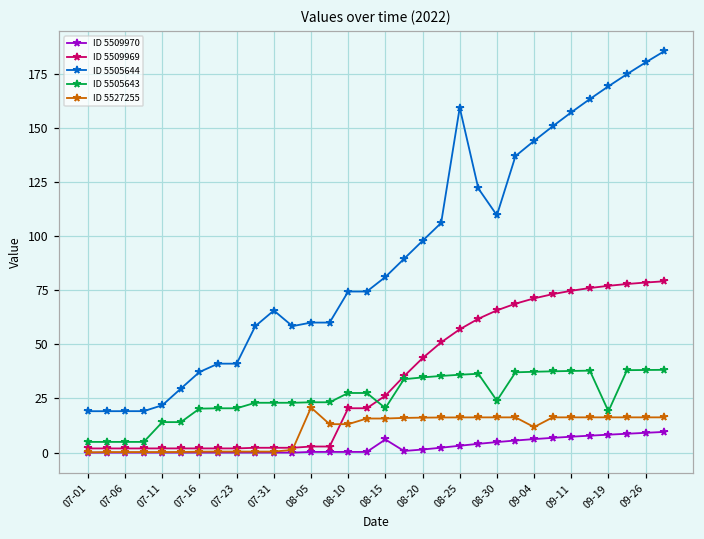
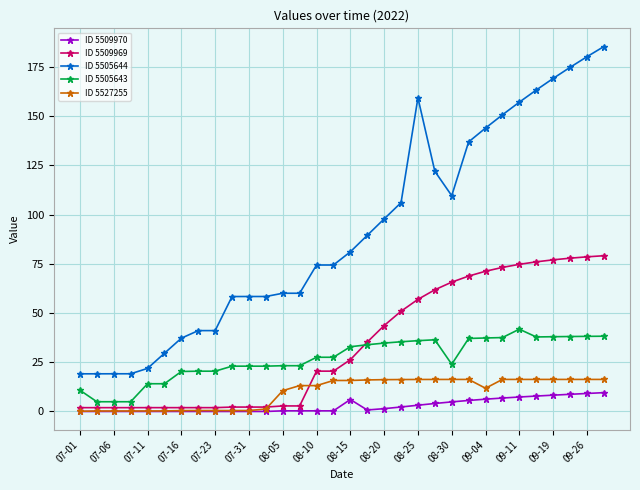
  {
    "ID 5509970": {
      "08-05": 0,
      "08-10": 0,
      "08-15": 6,
      "08-20": 1,
      "08-25": 3,
      "08-30": 5,
      "09-04": 6,
      "09-11": 7,
      "09-19": 8,
      "09-26": 9
    },
    "ID 5509969": {
      "07-01": 2,
      "07-06": 2,
      "07-11": 2,
      "07-16": 2,
      "07-23": 2,
      "07-31": 2,
      "08-05": 3,
      "08-10": 20,
      "08-15": 26,
      "08-20": 44,
      "08-25": 57,
      "08-30": 66,
      "09-04": 71,
      "09-11": 75,
      "09-19": 77,
      "09-26": 79
    },
    "ID 5505644": {
      "07-01": 19,
      "07-06": 19,
      "07-11": 22,
      "07-16": 37,
      "07-23": 41,
-     "07-31": 66,
+     "07-31": 58,
      "08-05": 60,
      "08-10": 74,
      "08-15": 81,
      "08-20": 98,
      "08-25": 159,
      "08-30": 110,
      "09-04": 144,
      "09-11": 157,
      "09-19": 169,
      "09-26": 180
    },
    "ID 5505643": {
-     "07-01": 5,
+     "07-01": 11,
      "07-06": 5,
      "07-11": 14,
      "07-16": 20,
      "07-23": 20,
      "07-31": 23,
      "08-05": 23,
      "08-10": 28,
-     "08-15": 21,
+     "08-15": 33,
      "08-20": 35,
      "08-25": 36,
      "08-30": 24,
      "09-04": 37,
-     "09-11": 38,
-     "09-19": 19,
+     "09-11": 42,
+     "09-19": 38,
      "09-26": 38
    },
    "ID 5527255": {
-     "08-05": 21,
+     "08-05": 11,
      "08-10": 13,
      "08-15": 16,
      "08-20": 16,
      "08-25": 16,
      "08-30": 16,
      "09-04": 12,
      "09-11": 16,
      "09-19": 16,
      "09-26": 16
    }
  }
